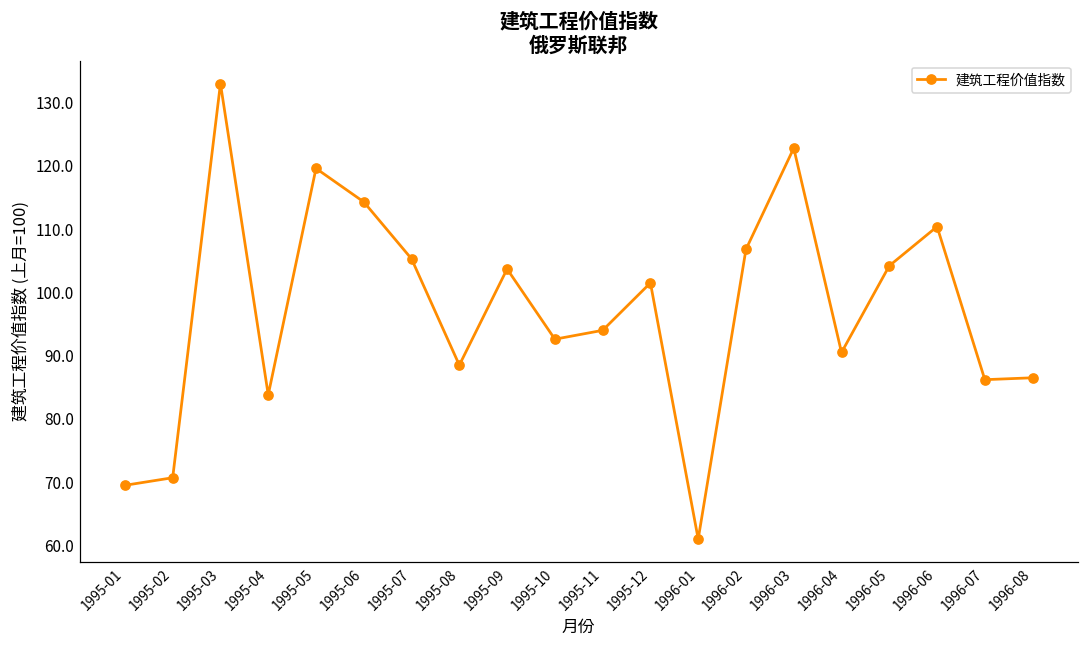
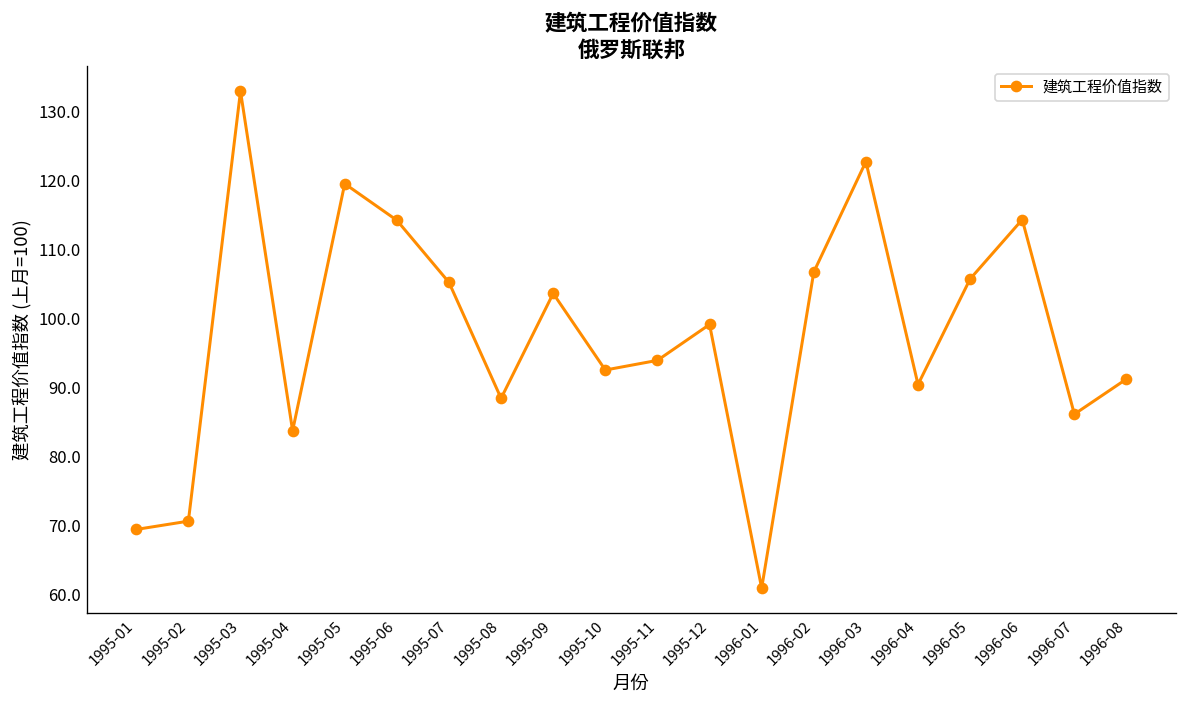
  {
    "1995-01": 70,
    "1995-02": 71,
    "1995-03": 133,
    "1995-04": 84,
    "1995-05": 120,
    "1995-06": 114,
    "1995-07": 105,
    "1995-08": 89,
    "1995-09": 104,
    "1995-10": 93,
    "1995-11": 94,
-   "1995-12": 102,
+   "1995-12": 99,
    "1996-01": 61,
    "1996-02": 107,
    "1996-03": 123,
    "1996-04": 91,
-   "1996-05": 104,
-   "1996-06": 110,
+   "1996-05": 106,
+   "1996-06": 114,
    "1996-07": 86,
-   "1996-08": 87
+   "1996-08": 91
  }
